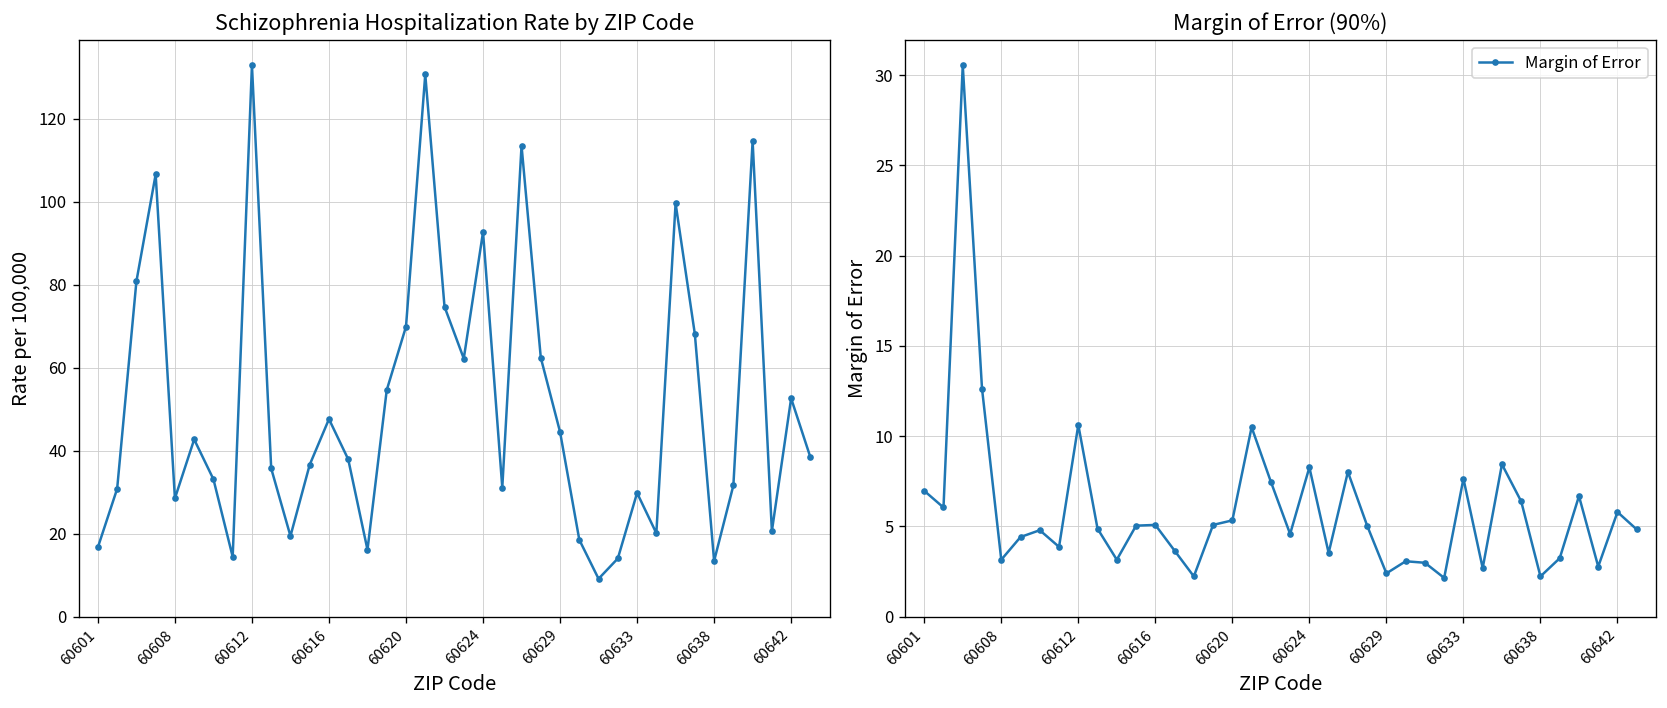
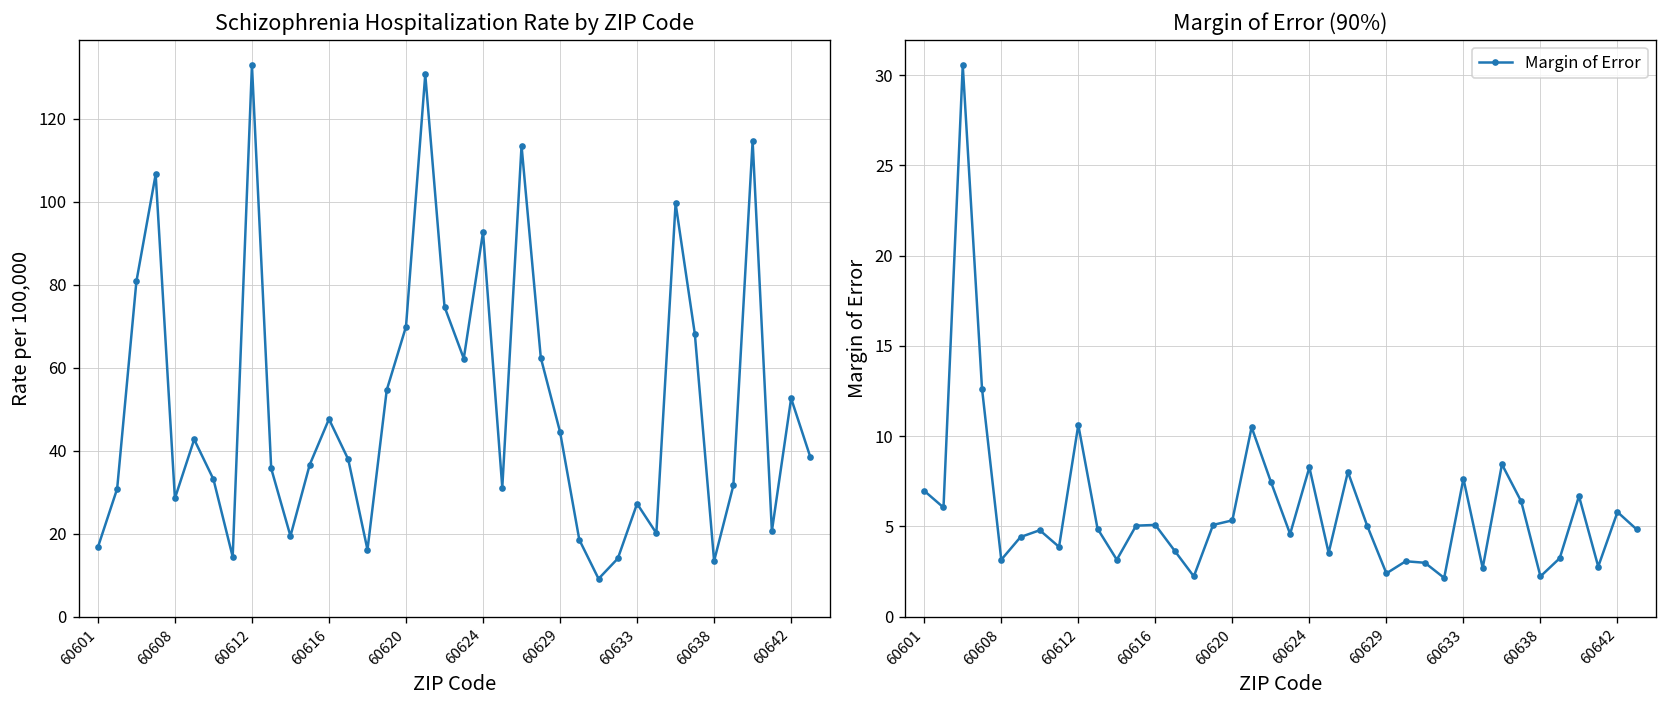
  {
    "Schizophrenia Hospitalization Rate by ZIP Code": {
      "60601": 17,
      "60608": 29,
      "60612": 133,
      "60616": 48,
      "60620": 70,
      "60624": 93,
      "60629": 45,
-     "60633": 30,
+     "60633": 27,
      "60638": 13,
      "60642": 53
    },
    "Margin of Error (90%)": {
      "60601": 7.0,
      "60608": 3.1,
      "60612": 10.6,
      "60616": 5.1,
      "60620": 5.3,
      "60624": 8.3,
      "60629": 2.4,
      "60633": 7.6,
      "60638": 2.2,
      "60642": 5.8
    }
  }
